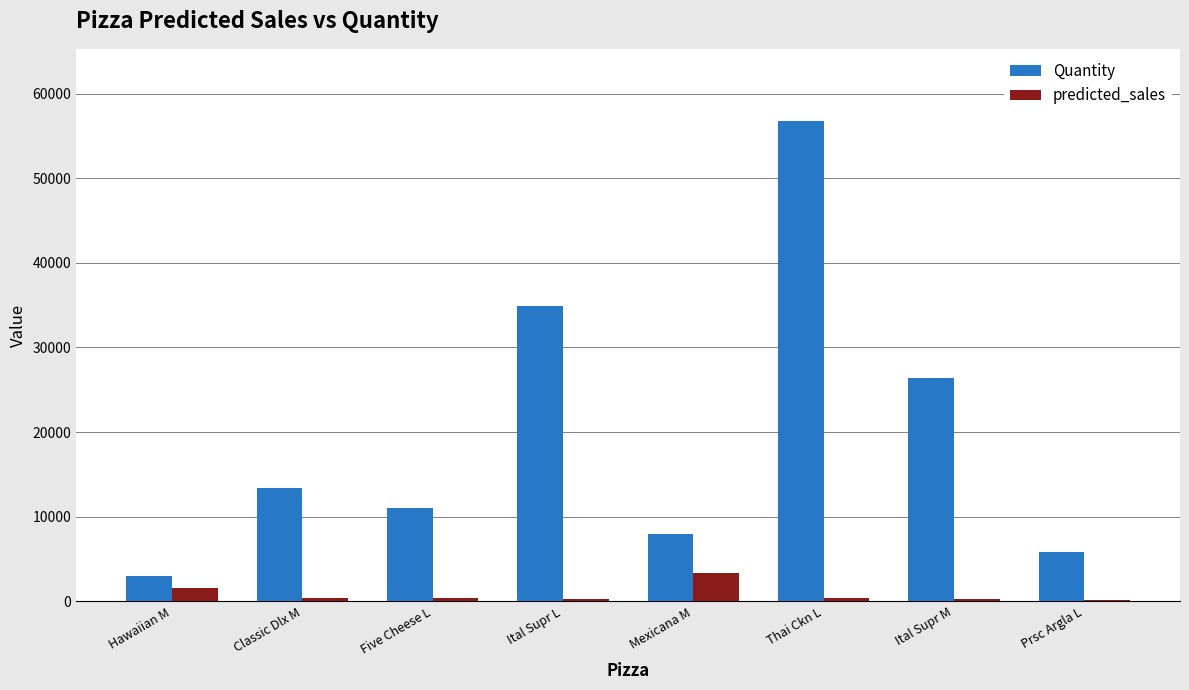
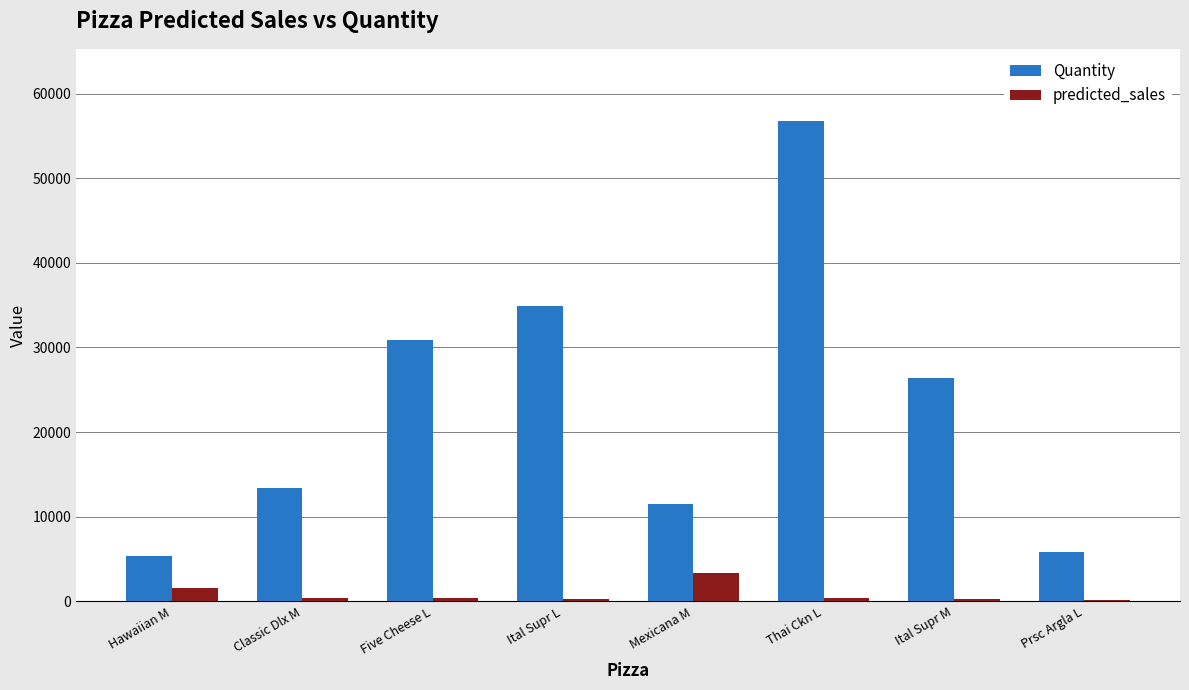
  {
    "Quantity": {
-     "Hawaiian M": 3000,
+     "Hawaiian M": 5000,
      "Classic Dlx M": 13000,
-     "Five Cheese L": 11000,
+     "Five Cheese L": 31000,
      "Ital Supr L": 35000,
-     "Mexicana M": 8000,
+     "Mexicana M": 12000,
      "Thai Ckn L": 57000,
      "Ital Supr M": 26000,
      "Prsc Argla L": 6000
    },
    "predicted_sales": {
      "Hawaiian M": 2000,
      "Classic Dlx M": 0,
      "Five Cheese L": 0,
      "Mexicana M": 3000,
      "Thai Ckn L": 0
    }
  }
